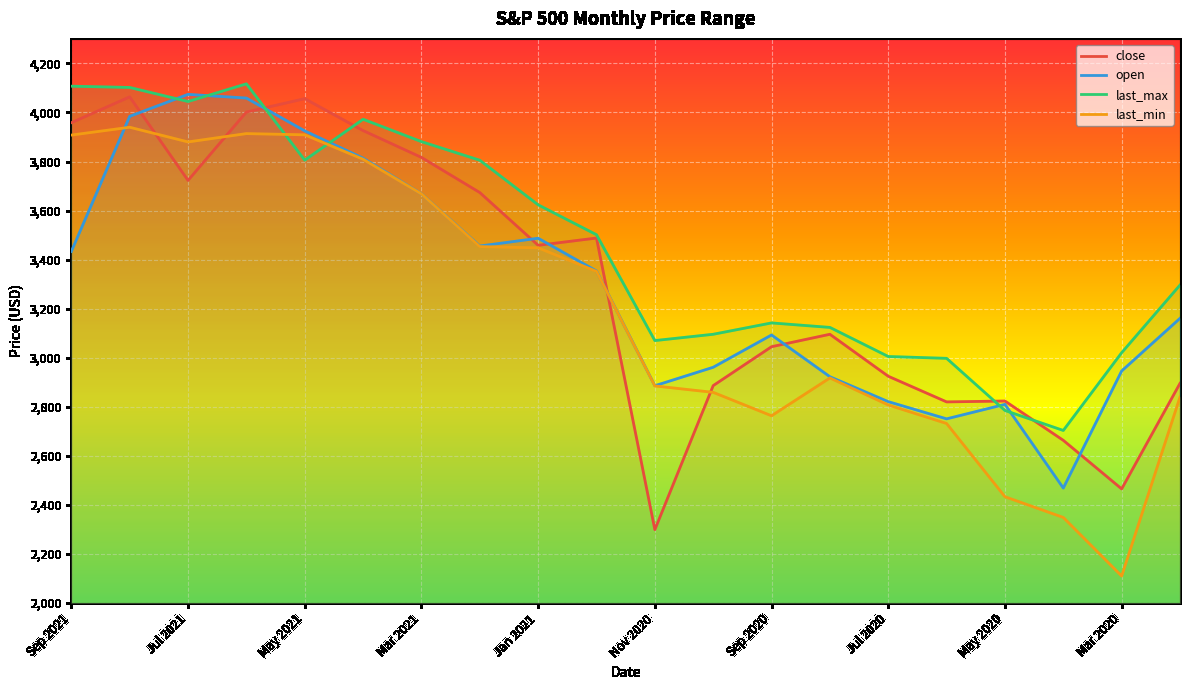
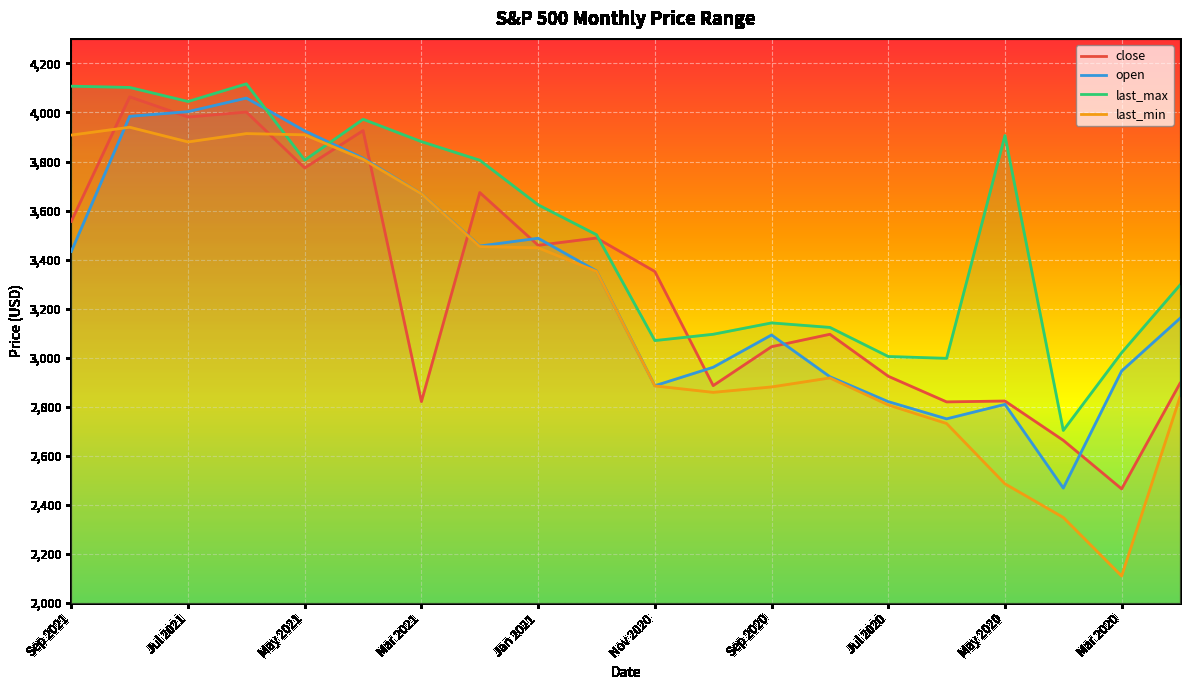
  {
    "close": {
-     "Sep 2021": "3,960",
-     "Jul 2021": "3,720",
-     "May 2021": "4,060",
-     "Mar 2021": "3,820",
-     "Nov 2020": "2,300",
+     "Sep 2021": "3,560",
+     "Jul 2021": "3,980",
+     "May 2021": "3,770",
+     "Mar 2021": "2,820",
+     "Nov 2020": "3,350",
      "Sep 2020": "3,050",
      "Jul 2020": "2,920",
      "May 2020": "2,820",
      "Mar 2020": "2,470"
    },
    "open": {
      "Sep 2021": "3,430",
-     "Jul 2021": "4,070",
+     "Jul 2021": "4,000",
      "May 2021": "3,920",
      "Jan 2021": "3,490",
      "Sep 2020": "3,090",
      "Jul 2020": "2,820",
      "May 2020": "2,810",
      "Mar 2020": "2,950"
    },
    "last_max": {
      "Sep 2021": "4,110",
      "Jul 2021": "4,040",
      "May 2021": "3,810",
      "Mar 2021": "3,880",
      "Jan 2021": "3,620",
      "Nov 2020": "3,070",
      "Sep 2020": "3,140",
      "Jul 2020": "3,010",
-     "May 2020": "2,790",
+     "May 2020": "3,910",
      "Mar 2020": "3,020"
    },
    "last_min": {
      "Sep 2021": "3,910",
      "Jul 2021": "3,880",
      "May 2021": "3,910",
-     "Sep 2020": "2,760",
+     "Sep 2020": "2,880",
      "Jul 2020": "2,810",
-     "May 2020": "2,430",
+     "May 2020": "2,490",
      "Mar 2020": "2,110"
    }
  }
